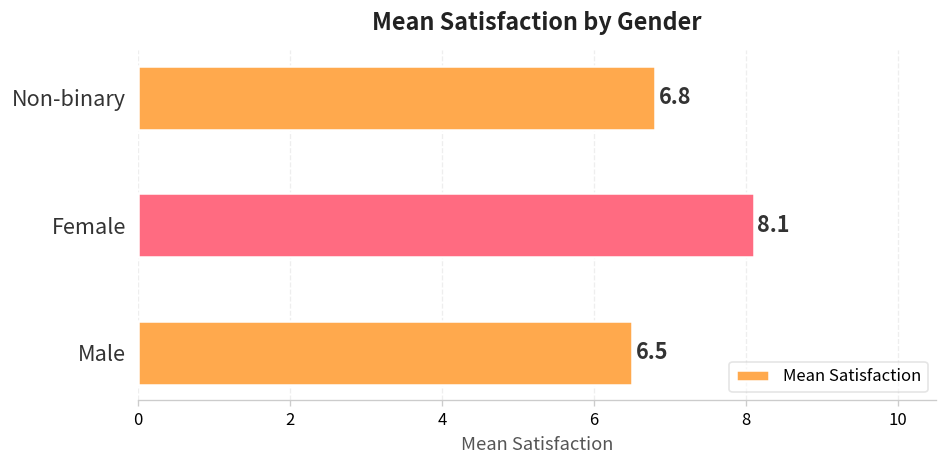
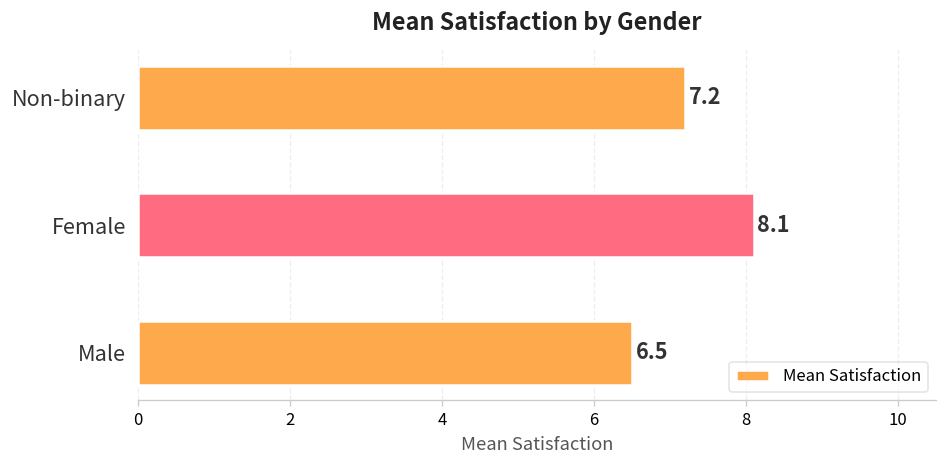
  {
-   "Non-binary": 6.8,
+   "Non-binary": 7.2,
    "Female": 8.1,
    "Male": 6.5
  }
